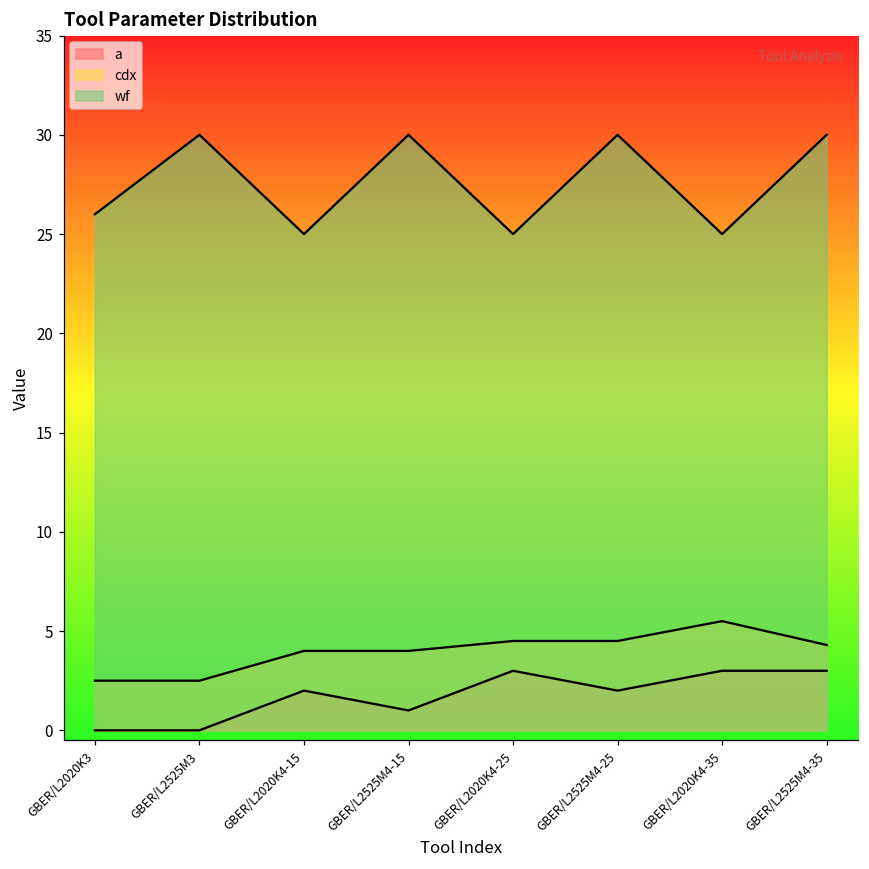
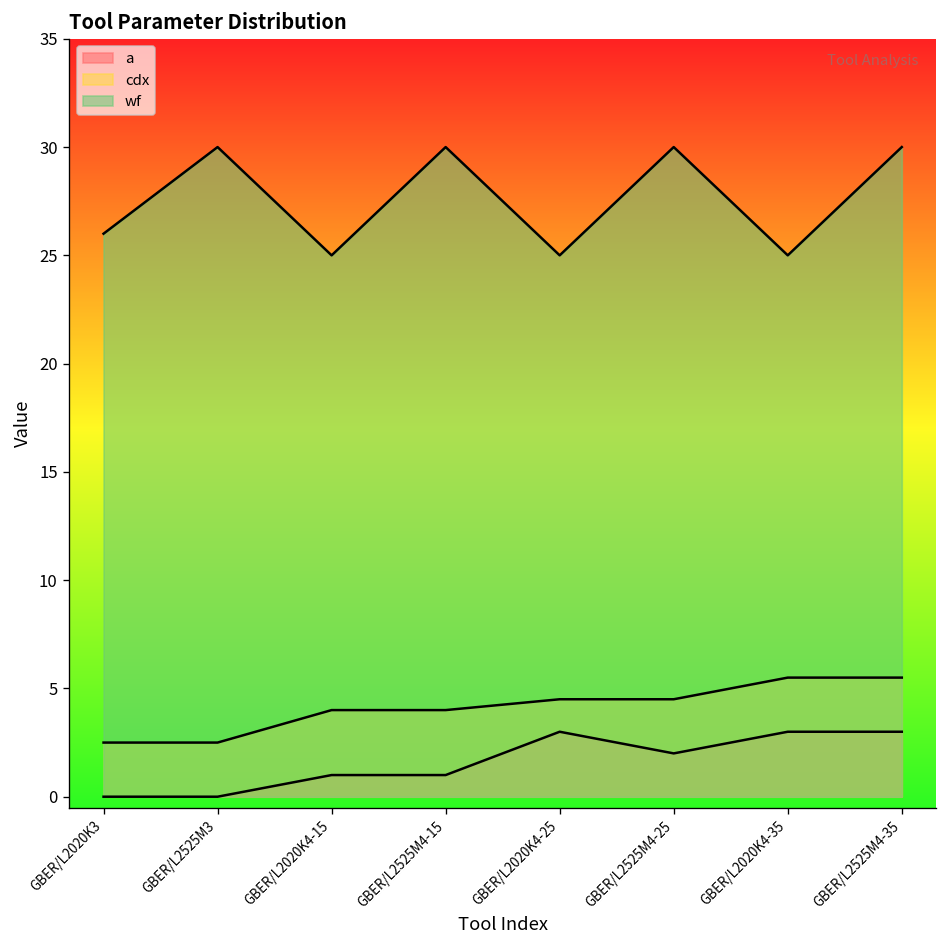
  {
    "a": {
      "GBER/L2020K3": 0,
      "GBER/L2525M3": 0,
-     "GBER/L2020K4-15": 2,
+     "GBER/L2020K4-15": 1,
      "GBER/L2525M4-15": 1,
      "GBER/L2020K4-25": 3,
      "GBER/L2525M4-25": 2,
      "GBER/L2020K4-35": 3,
      "GBER/L2525M4-35": 3
    },
    "cdx": {
      "GBER/L2020K3": 2.5,
      "GBER/L2525M3": 2.5,
      "GBER/L2020K4-15": 4.0,
      "GBER/L2525M4-15": 4.0,
      "GBER/L2020K4-25": 4.5,
      "GBER/L2525M4-25": 4.5,
      "GBER/L2020K4-35": 5.5,
-     "GBER/L2525M4-35": 4.3
+     "GBER/L2525M4-35": 5.5
    },
    "wf": {
      "GBER/L2020K3": 26.0,
      "GBER/L2525M3": 30.0,
      "GBER/L2020K4-15": 25.0,
      "GBER/L2525M4-15": 30.0,
      "GBER/L2020K4-25": 25.0,
      "GBER/L2525M4-25": 30.0,
      "GBER/L2020K4-35": 25.0,
      "GBER/L2525M4-35": 30.0
    }
  }
